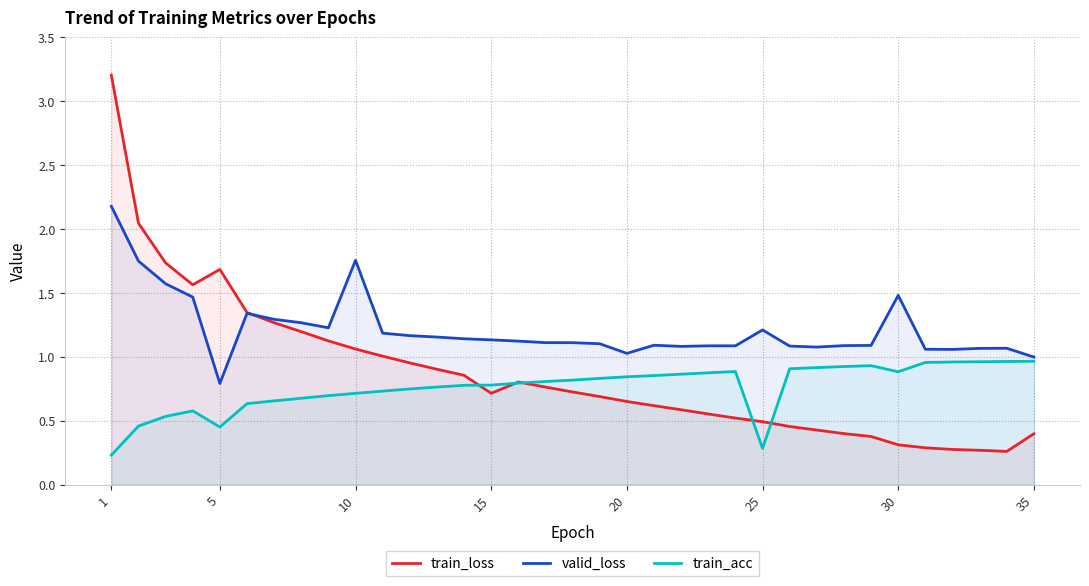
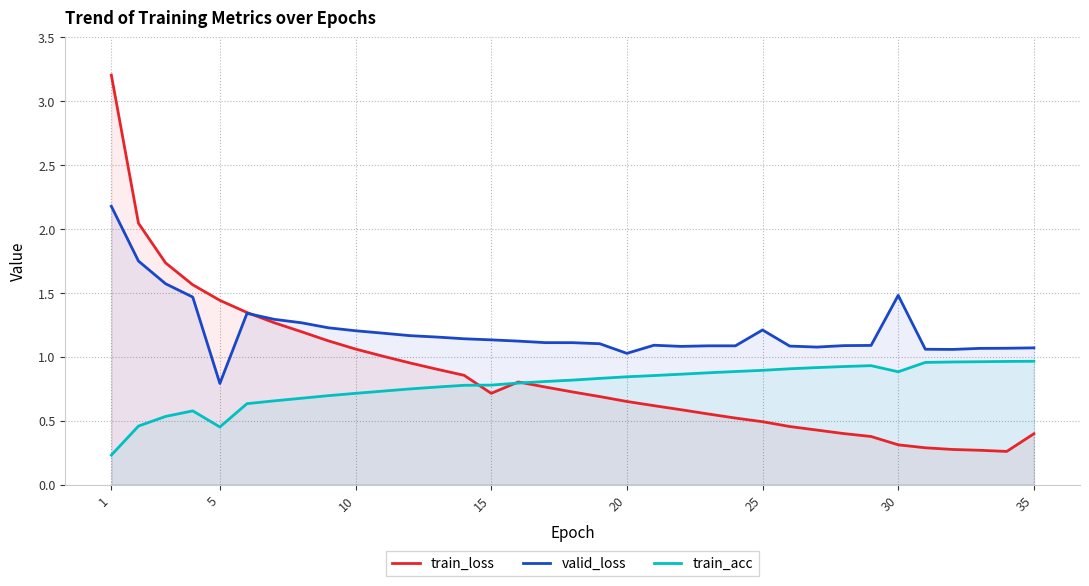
  {
    "train_loss": {
      "1": 3.20,
-     "5": 1.68,
+     "5": 1.44,
      "10": 1.06,
      "15": 0.71,
      "20": 0.65,
      "25": 0.49,
      "30": 0.31,
      "35": 0.40
    },
    "valid_loss": {
      "1": 2.18,
      "5": 0.79,
-     "10": 1.75,
+     "10": 1.20,
      "15": 1.13,
      "20": 1.03,
      "25": 1.21,
      "30": 1.48,
-     "35": 1.00
+     "35": 1.07
    },
    "train_acc": {
      "1": 0.23,
      "5": 0.45,
      "10": 0.71,
      "15": 0.78,
      "20": 0.84,
-     "25": 0.28,
+     "25": 0.89,
      "30": 0.88,
      "35": 0.96
    }
  }
